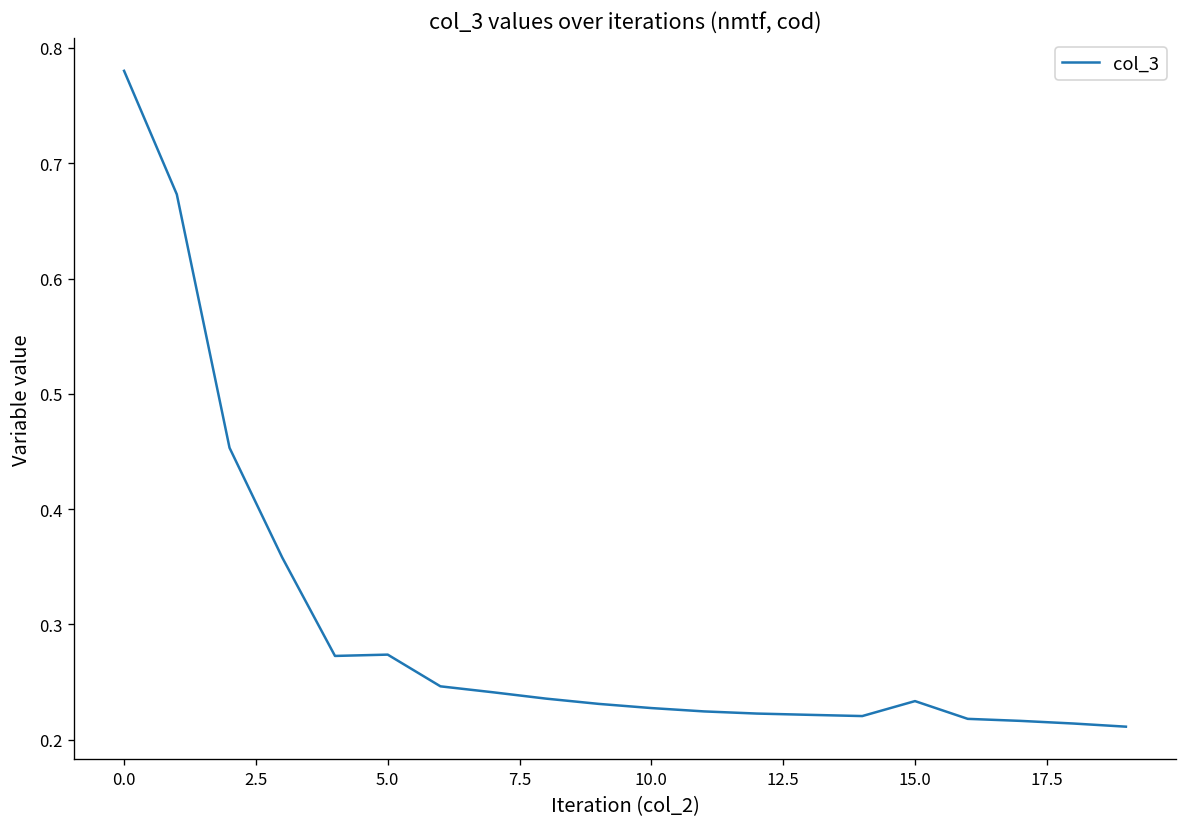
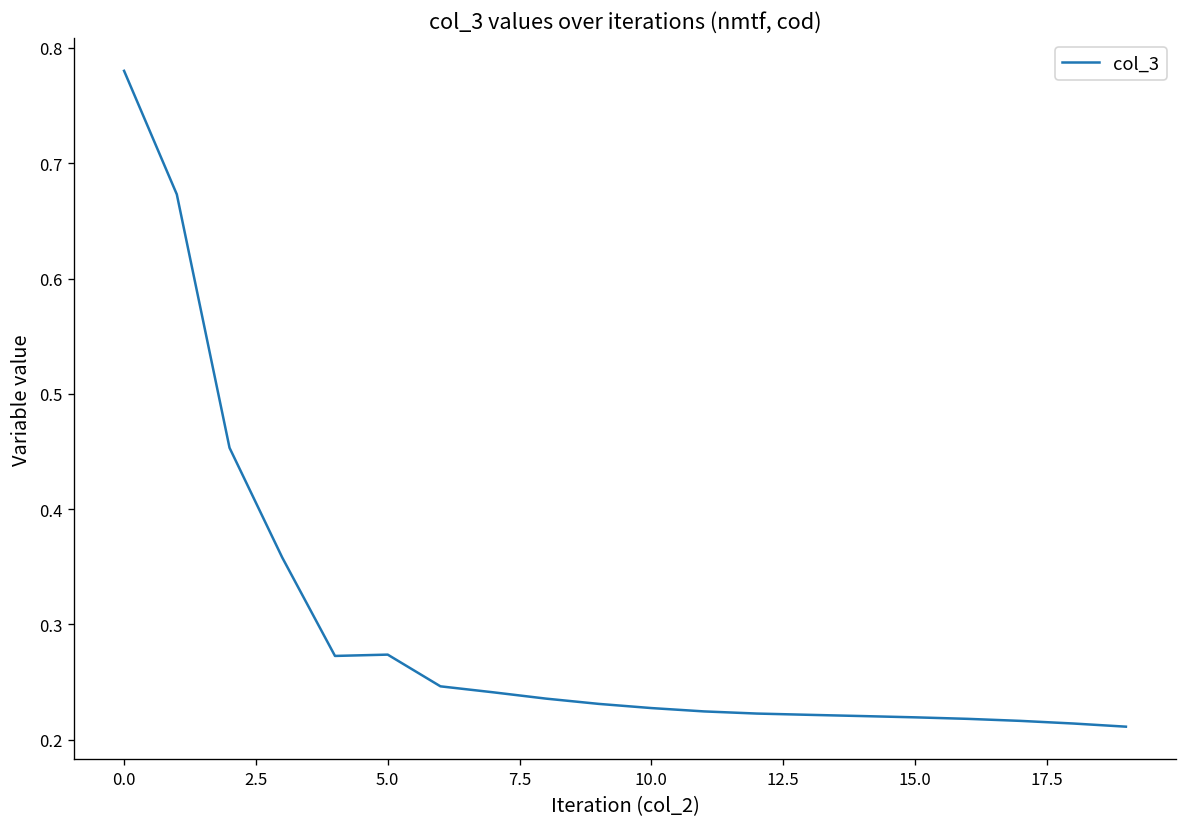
  {
    "0.0": 0.78,
    "5.0": 0.27,
    "10.0": 0.23,
-   "15.0": 0.23
+   "15.0": 0.22
  }
